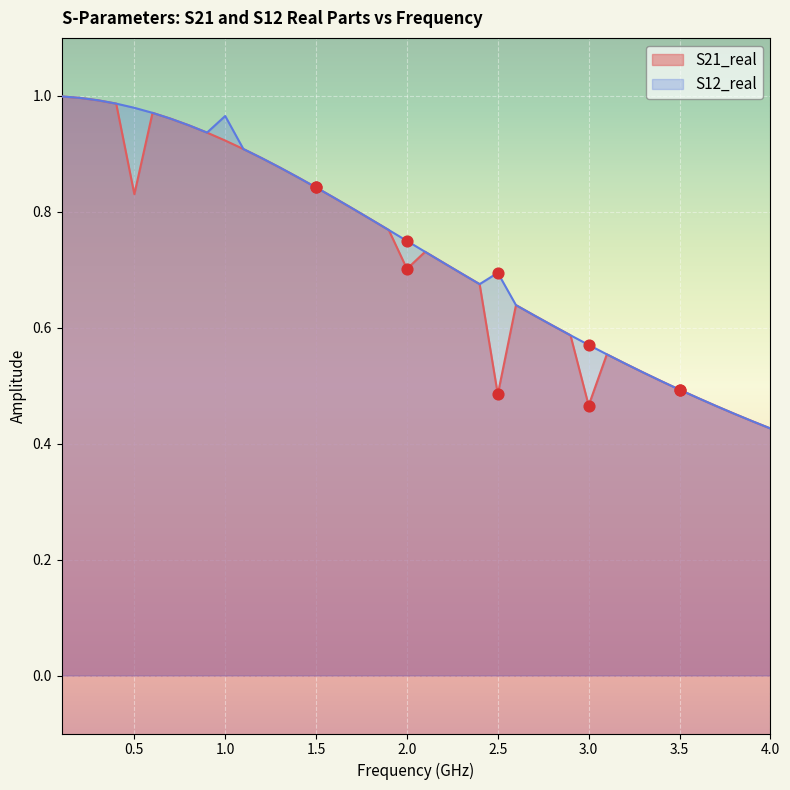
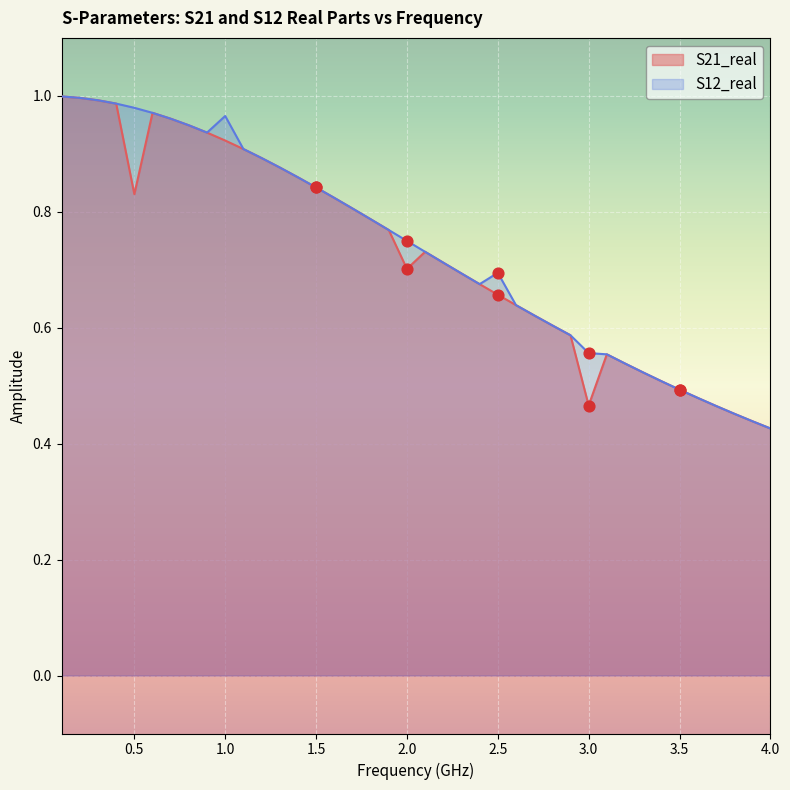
  {
    "S21_real": {
      "0.5": 0.83,
      "1.0": 0.92,
-     "2.5": 0.48
+     "2.5": 0.66
    },
    "S12_real": {
      "0.5": 0.98,
      "1.0": 0.97,
-     "3.0": 0.57
+     "3.0": 0.56
    }
  }
